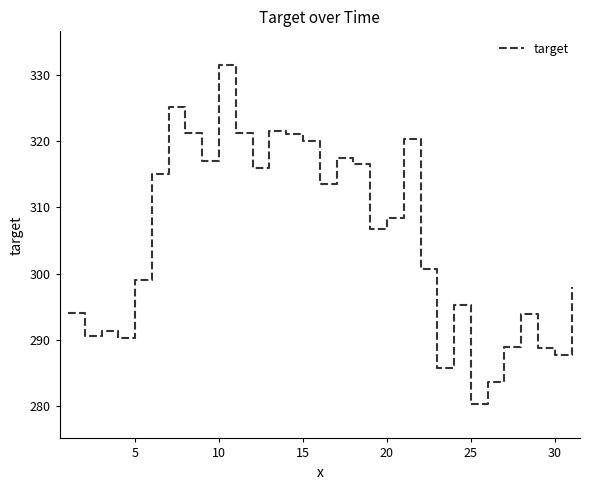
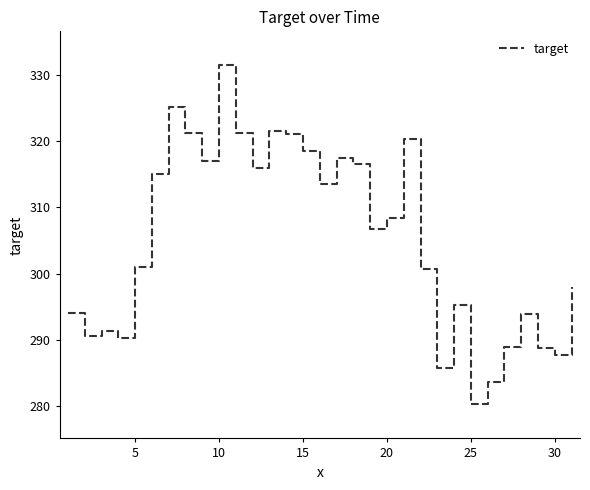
  {
-   "5": 299,
+   "5": 301,
    "10": 331,
-   "15": 320,
+   "15": 318,
    "20": 308,
    "25": 280,
    "30": 288
  }
